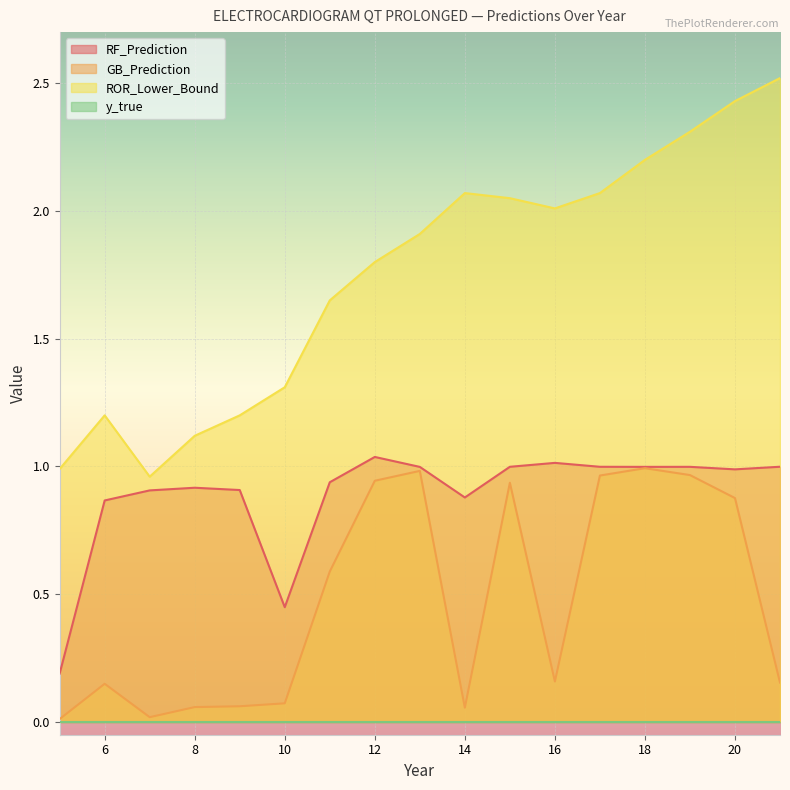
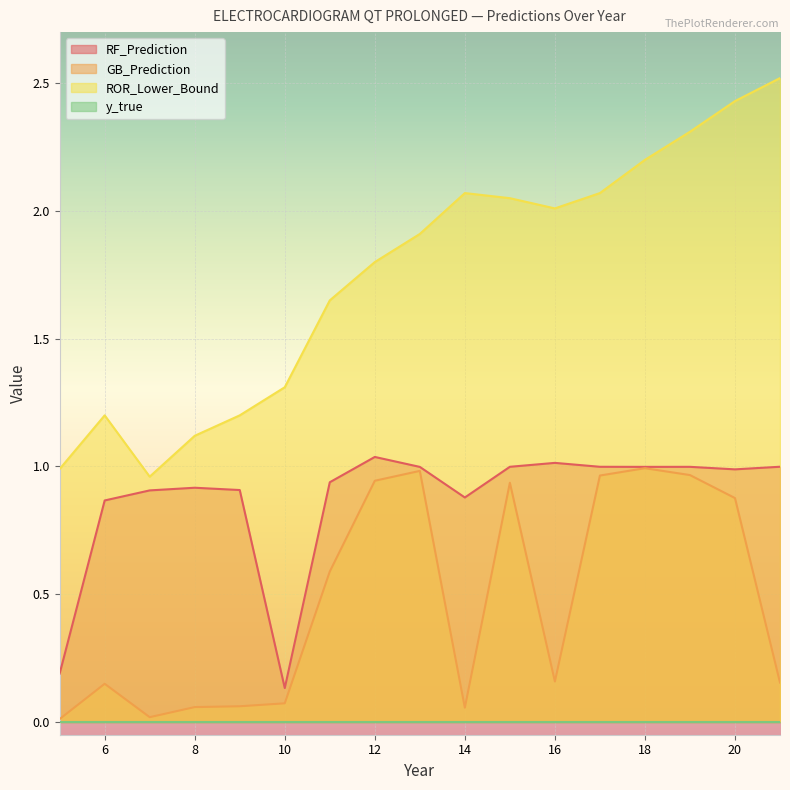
  {
    "RF_Prediction": {
      "6": 0.87,
      "8": 0.92,
-     "10": 0.45,
+     "10": 0.13,
      "12": 1.04,
      "14": 0.88,
      "16": 1.01,
      "20": 0.99
    },
    "y_true": {
      "6": 0.00,
      "8": 0.00,
      "10": 0.00,
      "12": 0.00,
      "14": 0.00,
      "16": 0.00,
      "18": 0.00,
      "20": 0.00
    }
  }
